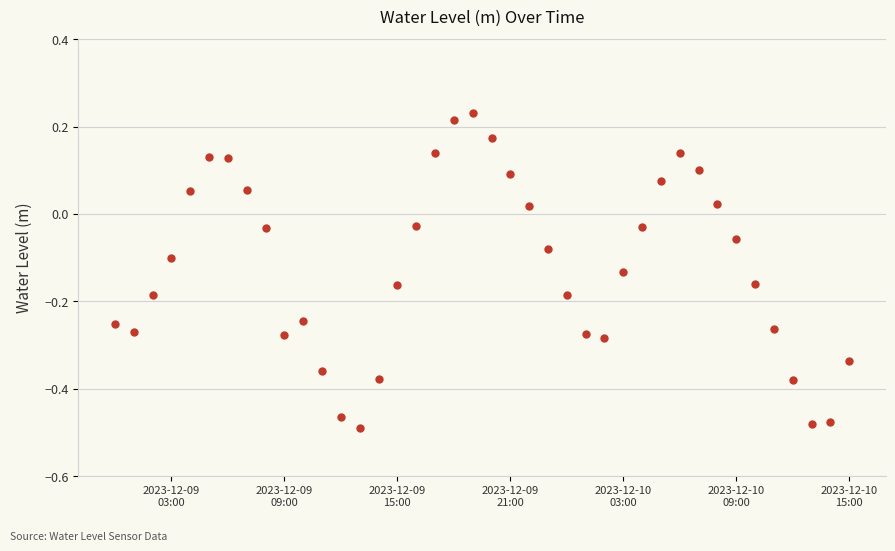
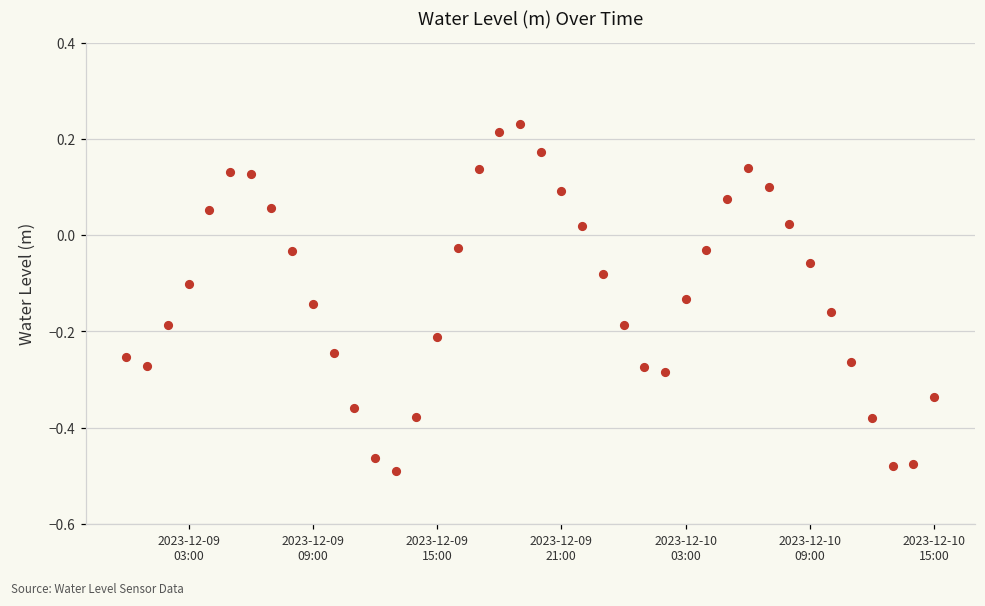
  {
    "2023-12-09 03:00": -0.10,
-   "2023-12-09 09:00": -0.28,
-   "2023-12-09 15:00": -0.16,
+   "2023-12-09 09:00": -0.14,
+   "2023-12-09 15:00": -0.21,
    "2023-12-09 21:00": 0.09,
    "2023-12-10 03:00": -0.13,
    "2023-12-10 09:00": -0.06,
    "2023-12-10 15:00": -0.34
  }
